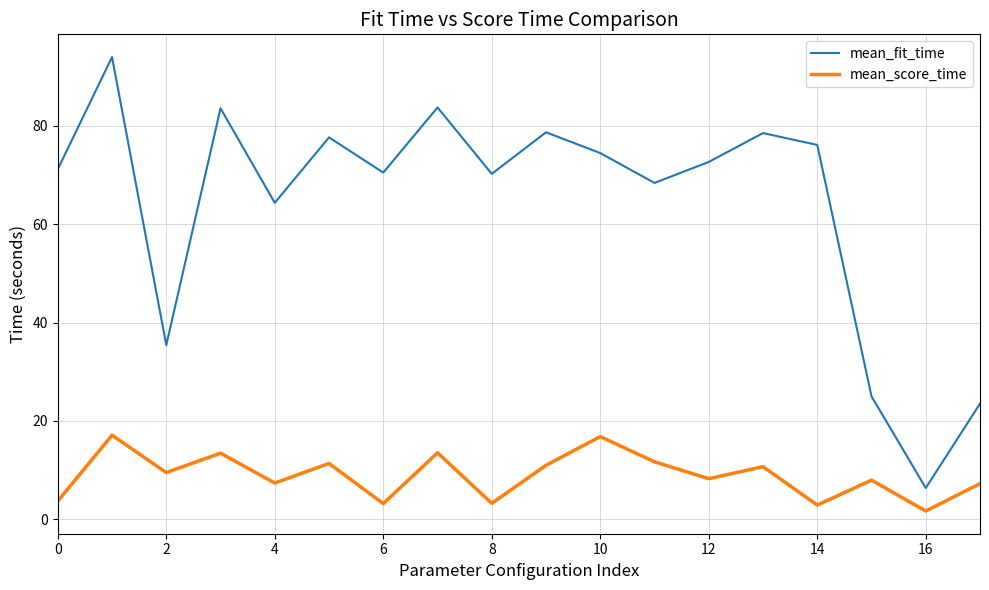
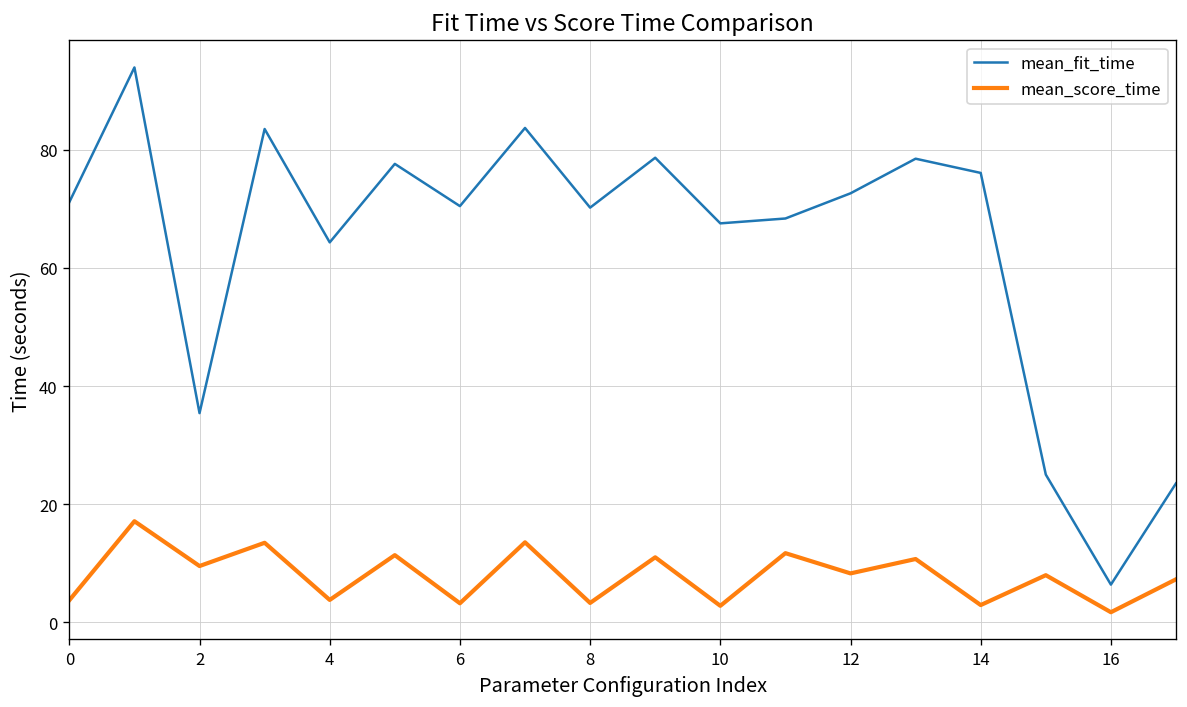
  {
    "mean_fit_time": {
      "0": 71,
      "2": 35,
      "4": 64,
      "6": 70,
      "8": 70,
-     "10": 74,
+     "10": 68,
      "12": 73,
      "14": 76,
      "16": 6
    },
    "mean_score_time": {
      "0": 4,
      "2": 10,
-     "4": 7,
+     "4": 4,
      "6": 3,
      "8": 3,
-     "10": 17,
+     "10": 3,
      "12": 8,
      "14": 3,
      "16": 2
    }
  }
